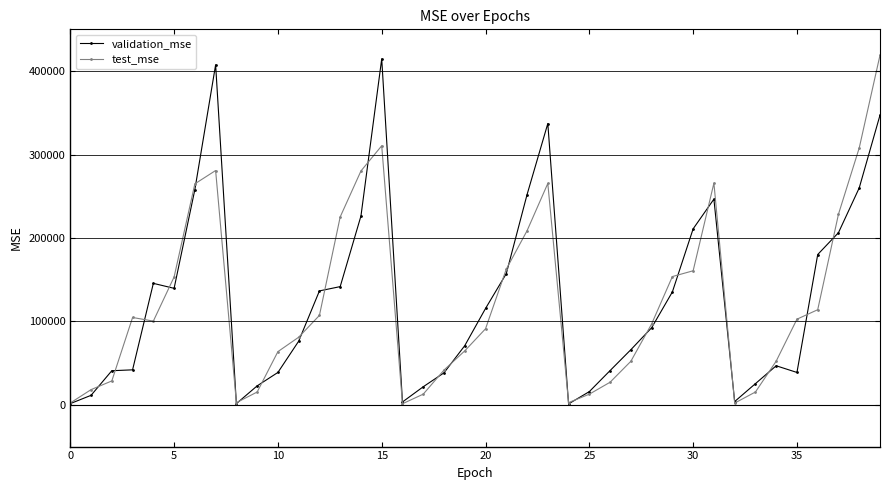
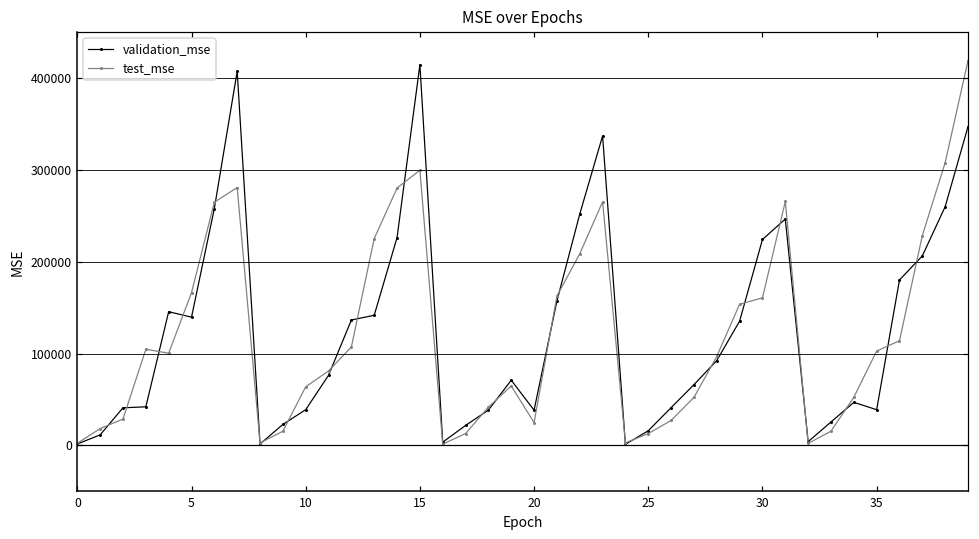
  {
    "validation_mse": {
      "5": 140000,
      "10": 40000,
      "15": 410000,
-     "20": 120000,
+     "20": 40000,
      "25": 20000,
-     "30": 210000,
+     "30": 220000,
      "35": 40000
    },
    "test_mse": {
-     "5": 150000,
+     "5": 170000,
      "10": 60000,
-     "15": 310000,
-     "20": 90000,
+     "15": 300000,
+     "20": 20000,
      "25": 10000,
      "30": 160000,
      "35": 100000
    }
  }
